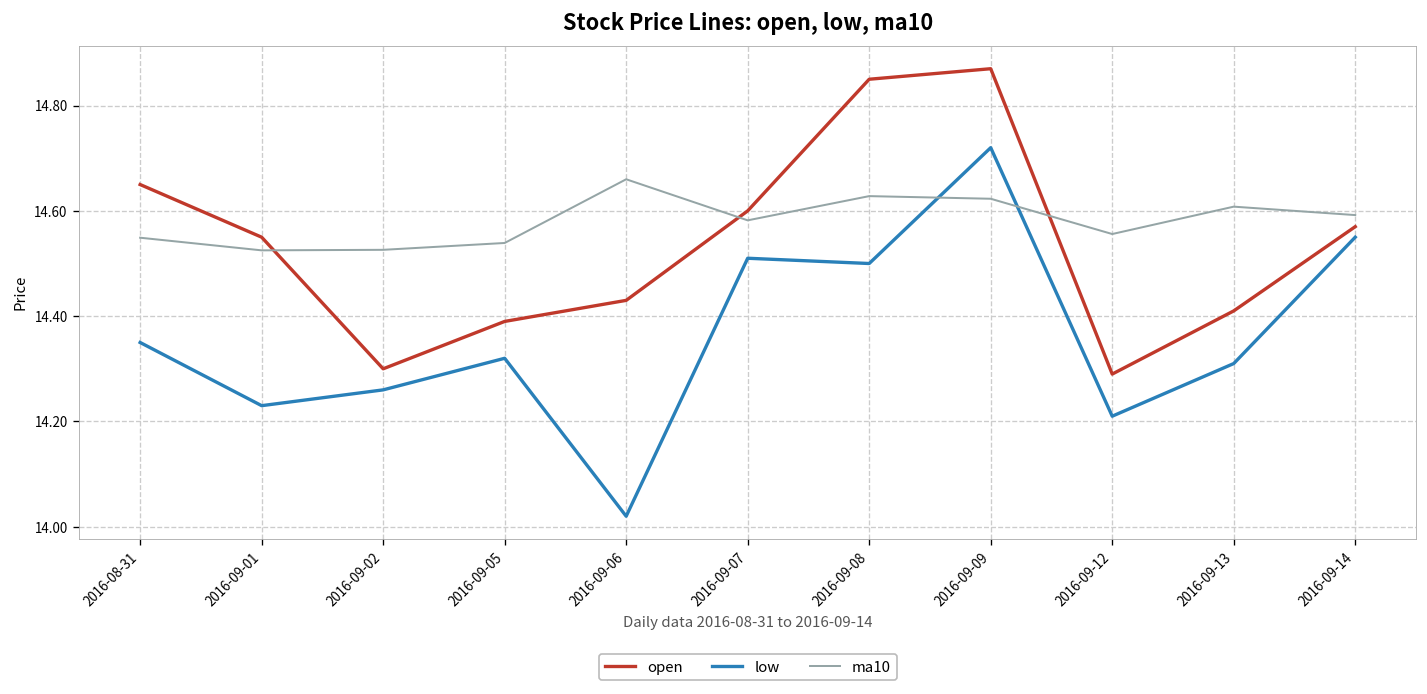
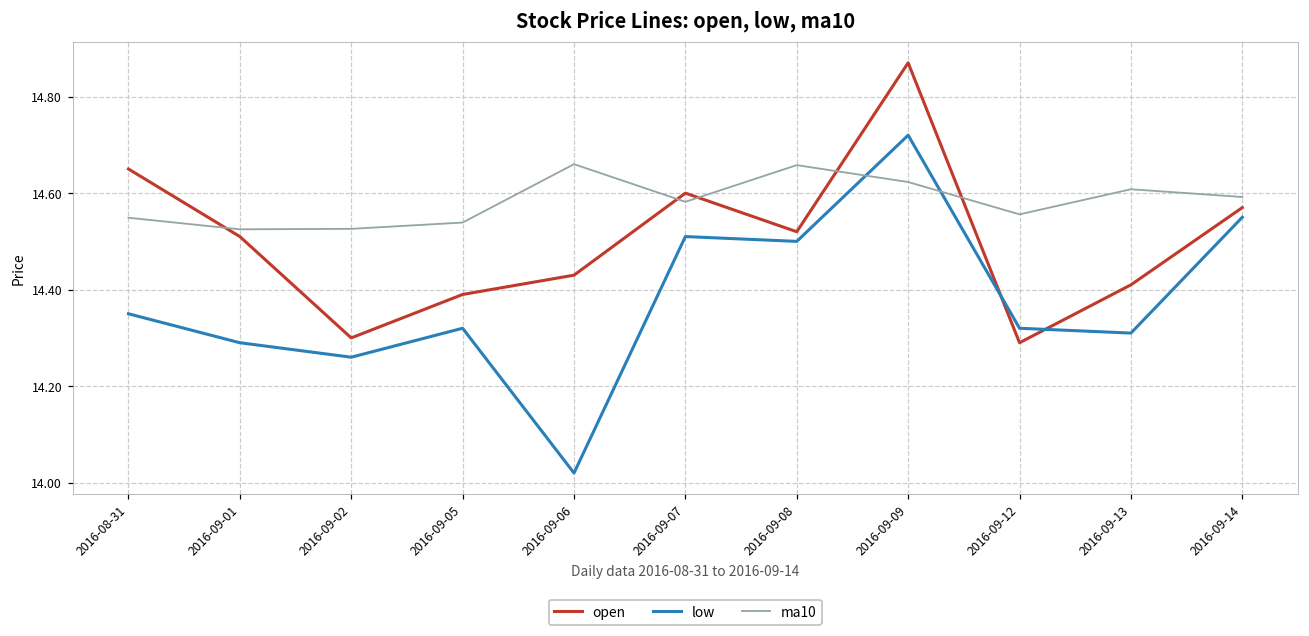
  {
    "open": {
      "2016-08-31": 14.65,
-     "2016-09-01": 14.55,
+     "2016-09-01": 14.51,
      "2016-09-02": 14.30,
      "2016-09-05": 14.39,
      "2016-09-06": 14.43,
      "2016-09-07": 14.60,
-     "2016-09-08": 14.85,
+     "2016-09-08": 14.52,
      "2016-09-09": 14.87,
      "2016-09-12": 14.29,
      "2016-09-13": 14.41,
      "2016-09-14": 14.57
    },
    "low": {
      "2016-08-31": 14.35,
-     "2016-09-01": 14.23,
+     "2016-09-01": 14.29,
      "2016-09-02": 14.26,
      "2016-09-05": 14.32,
      "2016-09-06": 14.02,
      "2016-09-07": 14.51,
      "2016-09-08": 14.50,
      "2016-09-09": 14.72,
-     "2016-09-12": 14.21,
+     "2016-09-12": 14.32,
      "2016-09-13": 14.31,
      "2016-09-14": 14.55
    },
    "ma10": {
      "2016-08-31": 14.55,
      "2016-09-01": 14.53,
      "2016-09-02": 14.53,
      "2016-09-05": 14.54,
      "2016-09-06": 14.66,
      "2016-09-07": 14.58,
-     "2016-09-08": 14.63,
+     "2016-09-08": 14.66,
      "2016-09-09": 14.62,
      "2016-09-12": 14.56,
      "2016-09-13": 14.61,
      "2016-09-14": 14.59
    }
  }
